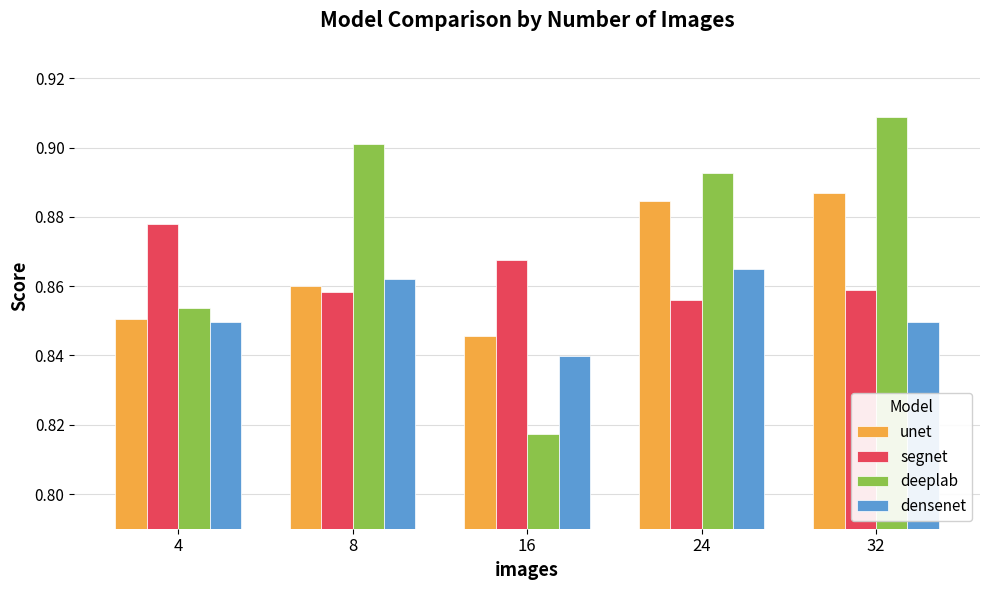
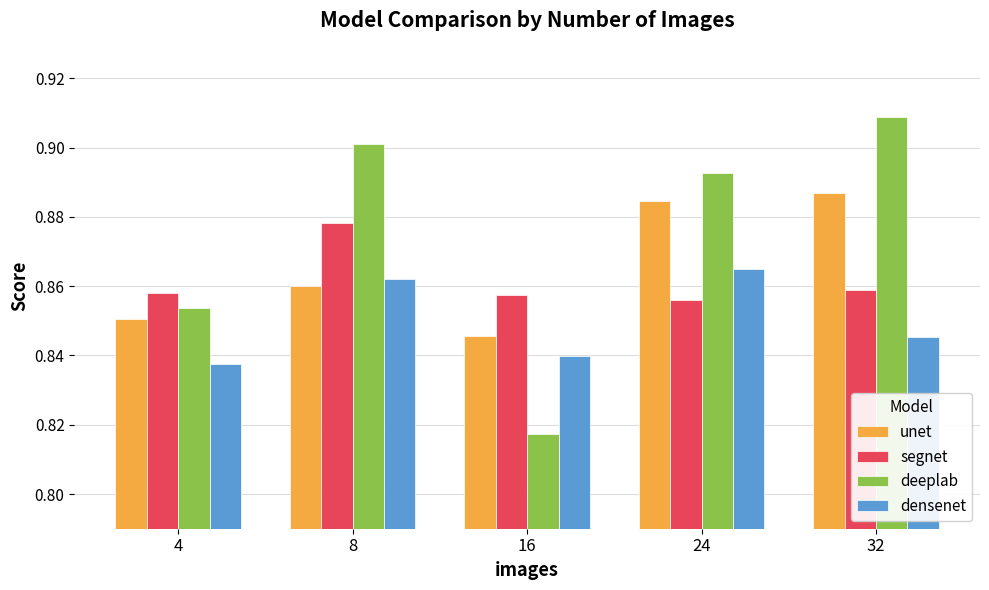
  {
    "unet": {
      "4": 0.850,
      "8": 0.860,
      "16": 0.845,
      "24": 0.885,
      "32": 0.887
    },
    "segnet": {
-     "4": 0.878,
-     "8": 0.858,
-     "16": 0.867,
+     "4": 0.858,
+     "8": 0.878,
+     "16": 0.857,
      "24": 0.856,
      "32": 0.859
    },
    "deeplab": {
      "4": 0.854,
      "8": 0.901,
      "16": 0.817,
      "24": 0.893,
      "32": 0.909
    },
    "densenet": {
-     "4": 0.850,
+     "4": 0.838,
      "8": 0.862,
      "16": 0.840,
      "24": 0.865,
-     "32": 0.850
+     "32": 0.845
    }
  }
